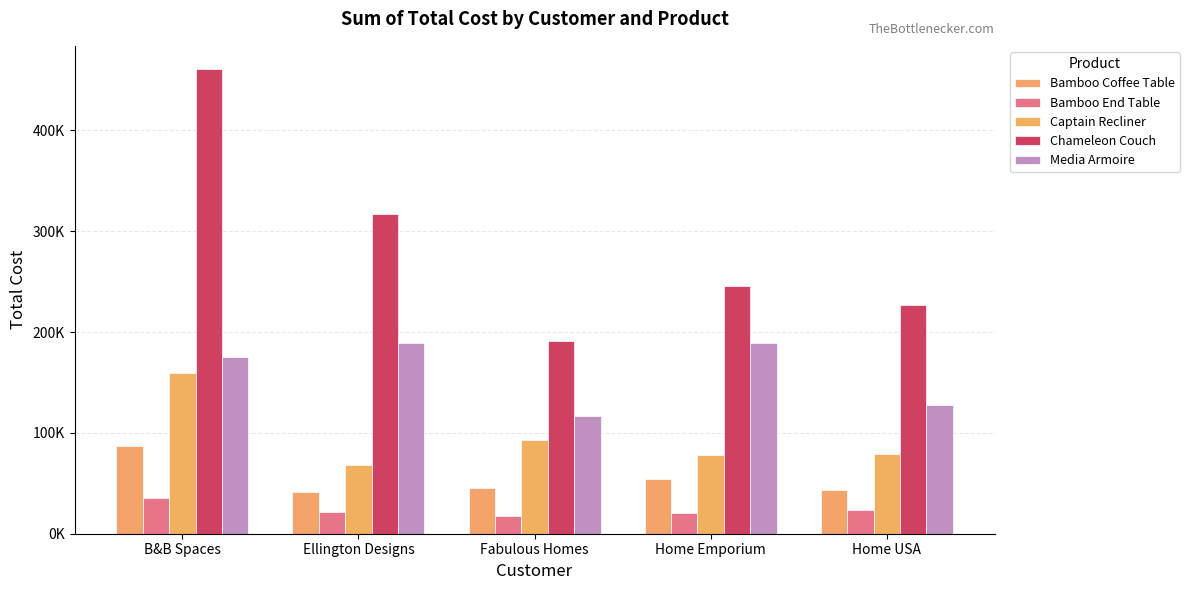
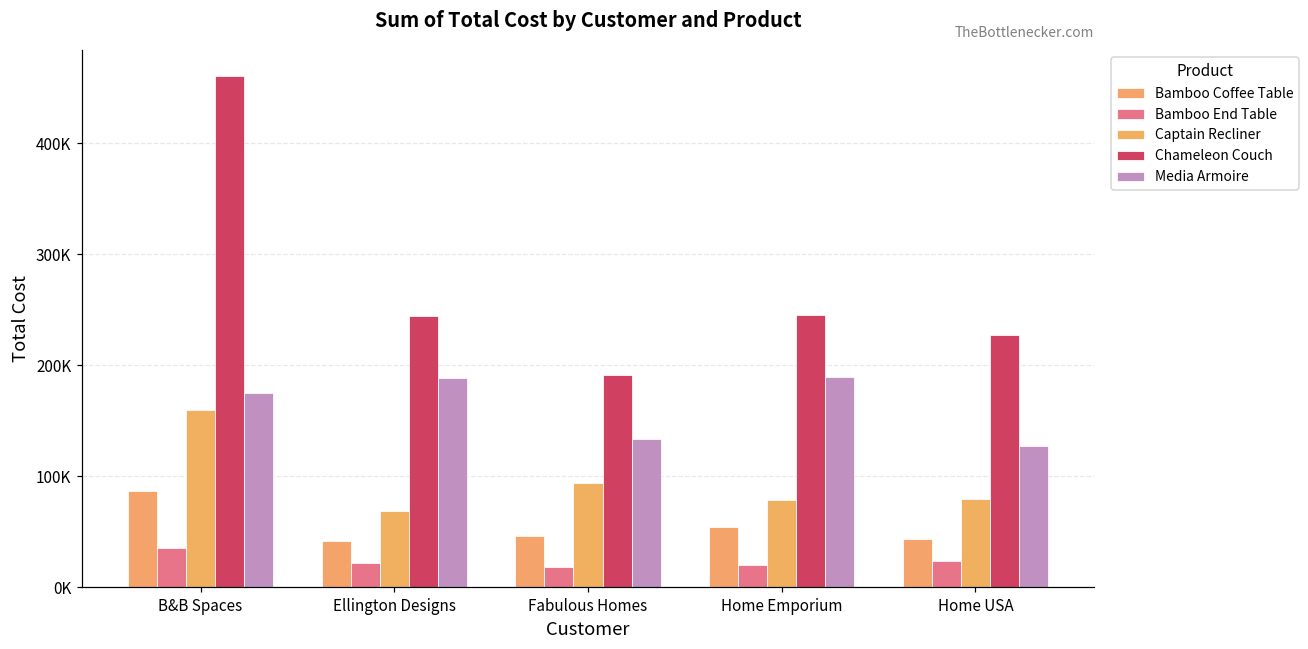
  {
    "Chameleon Couch": {
      "B&B Spaces": 461000,
-     "Ellington Designs": 317000,
+     "Ellington Designs": 244000,
      "Fabulous Homes": 191000,
      "Home Emporium": 245000,
      "Home USA": 227000
    },
    "Media Armoire": {
      "B&B Spaces": 175000,
      "Ellington Designs": 189000,
-     "Fabulous Homes": 116000,
+     "Fabulous Homes": 133000,
      "Home Emporium": 189000,
      "Home USA": 127000
    }
  }
